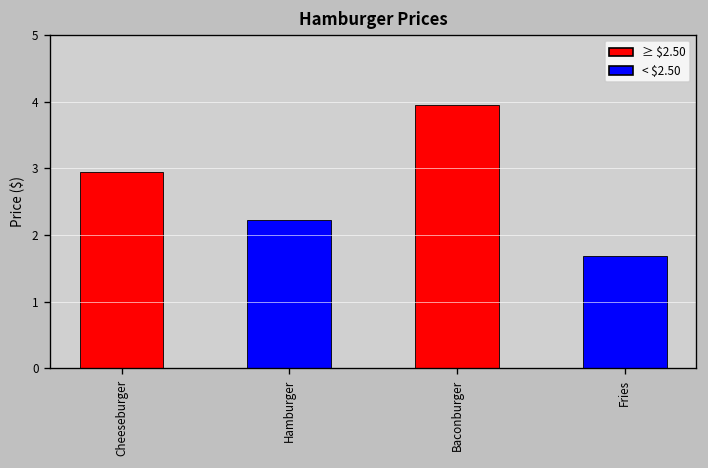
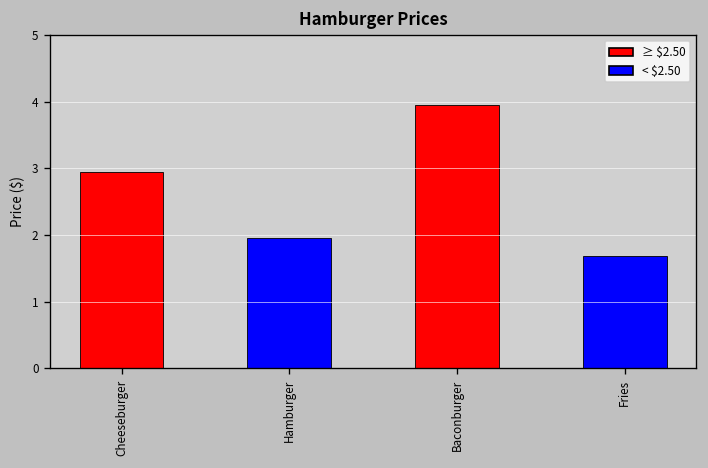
  {
    "Cheeseburger": 3.0,
-   "Hamburger": 2.2,
+   "Hamburger": 2.0,
    "Baconburger": 4.0,
    "Fries": 1.7
  }
